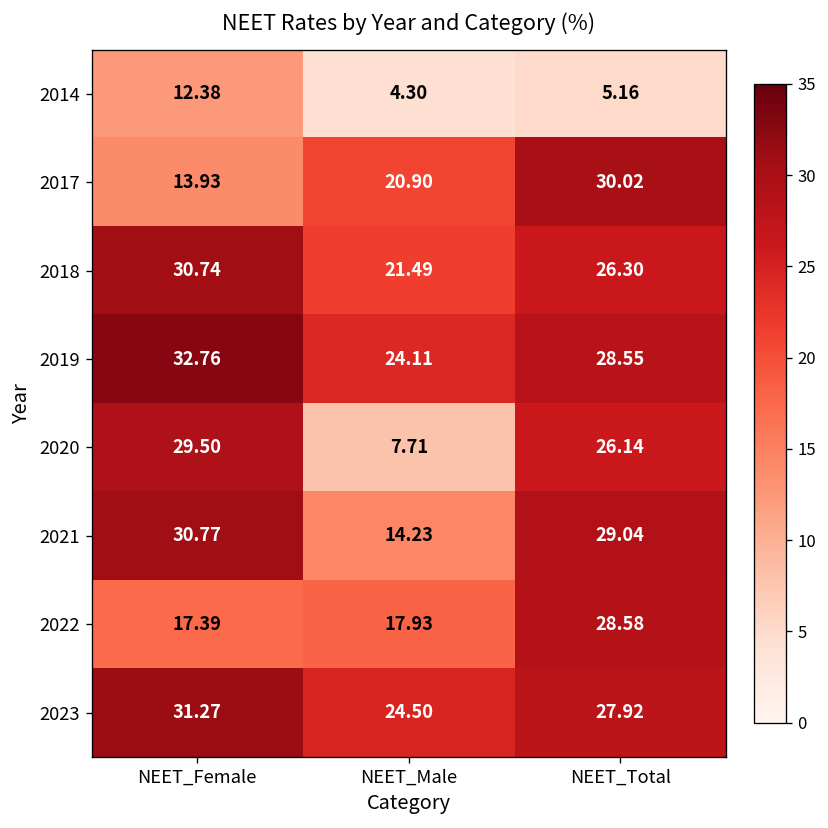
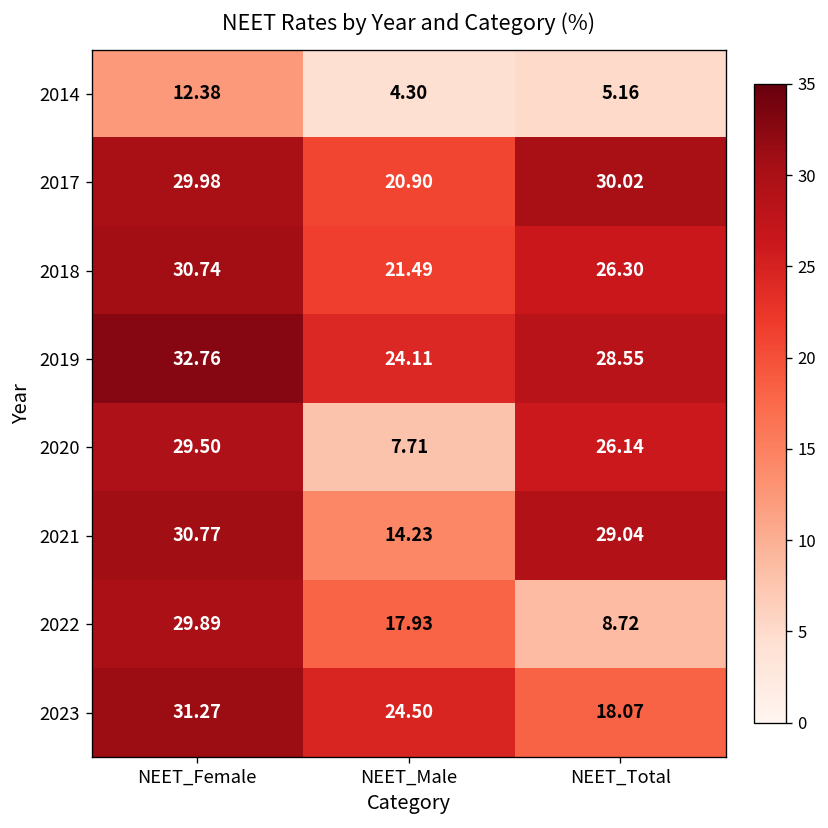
  {
    "2014": {
      "NEET_Female": 12.38,
      "NEET_Male": 4.30,
      "NEET_Total": 5.16
    },
    "2017": {
-     "NEET_Female": 13.93,
+     "NEET_Female": 29.98,
      "NEET_Male": 20.90,
      "NEET_Total": 30.02
    },
    "2018": {
      "NEET_Female": 30.74,
      "NEET_Male": 21.49,
      "NEET_Total": 26.30
    },
    "2019": {
      "NEET_Female": 32.76,
      "NEET_Male": 24.11,
      "NEET_Total": 28.55
    },
    "2020": {
      "NEET_Female": 29.50,
      "NEET_Male": 7.71,
      "NEET_Total": 26.14
    },
    "2021": {
      "NEET_Female": 30.77,
      "NEET_Male": 14.23,
      "NEET_Total": 29.04
    },
    "2022": {
-     "NEET_Female": 17.39,
+     "NEET_Female": 29.89,
      "NEET_Male": 17.93,
-     "NEET_Total": 28.58
+     "NEET_Total": 8.72
    },
    "2023": {
      "NEET_Female": 31.27,
      "NEET_Male": 24.50,
-     "NEET_Total": 27.92
+     "NEET_Total": 18.07
    }
  }
